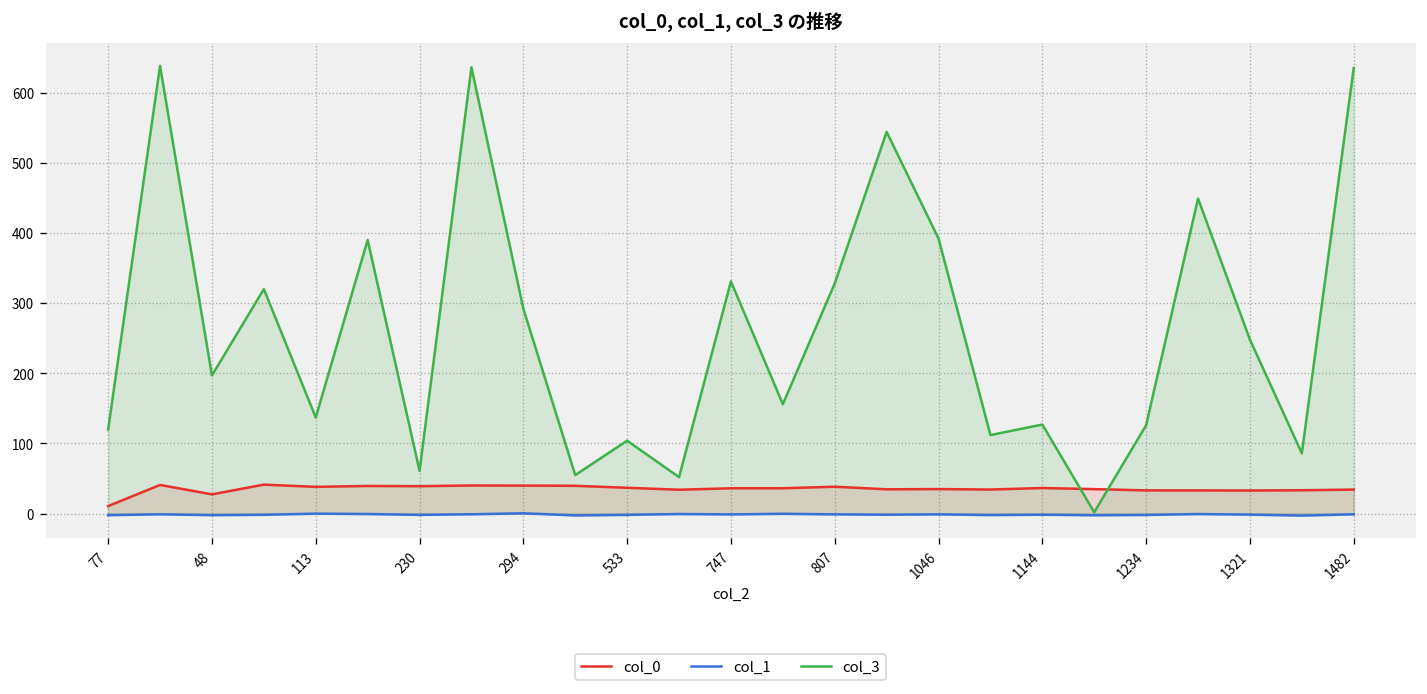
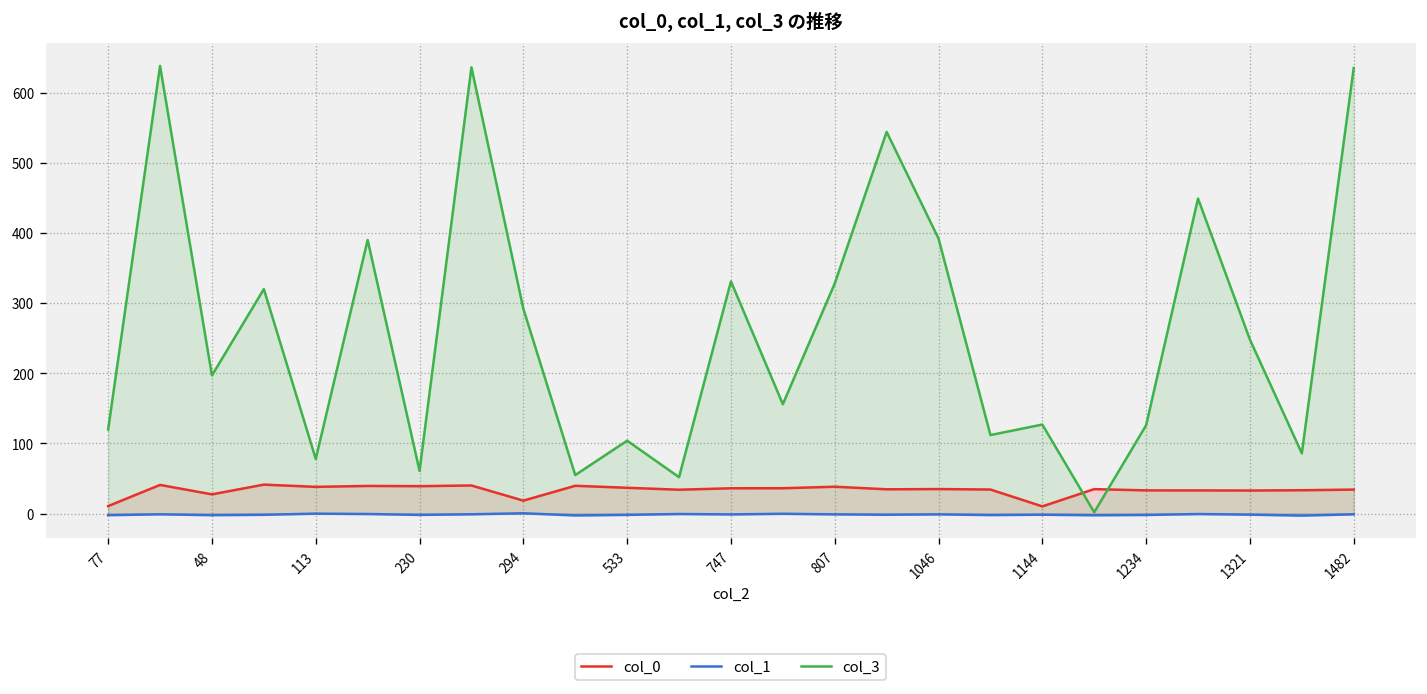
  {
    "col_0": {
      "77": 10,
      "48": 30,
      "113": 40,
      "230": 40,
-     "294": 40,
+     "294": 20,
      "533": 40,
      "747": 40,
      "807": 40,
      "1046": 40,
-     "1144": 40,
+     "1144": 10,
      "1234": 30,
      "1321": 30,
      "1482": 30
    },
    "col_3": {
      "77": 120,
      "48": 200,
-     "113": 140,
+     "113": 80,
      "230": 60,
      "294": 290,
      "533": 100,
      "747": 330,
      "807": 330,
      "1046": 390,
      "1144": 130,
      "1234": 130,
      "1321": 250,
      "1482": 640
    }
  }
